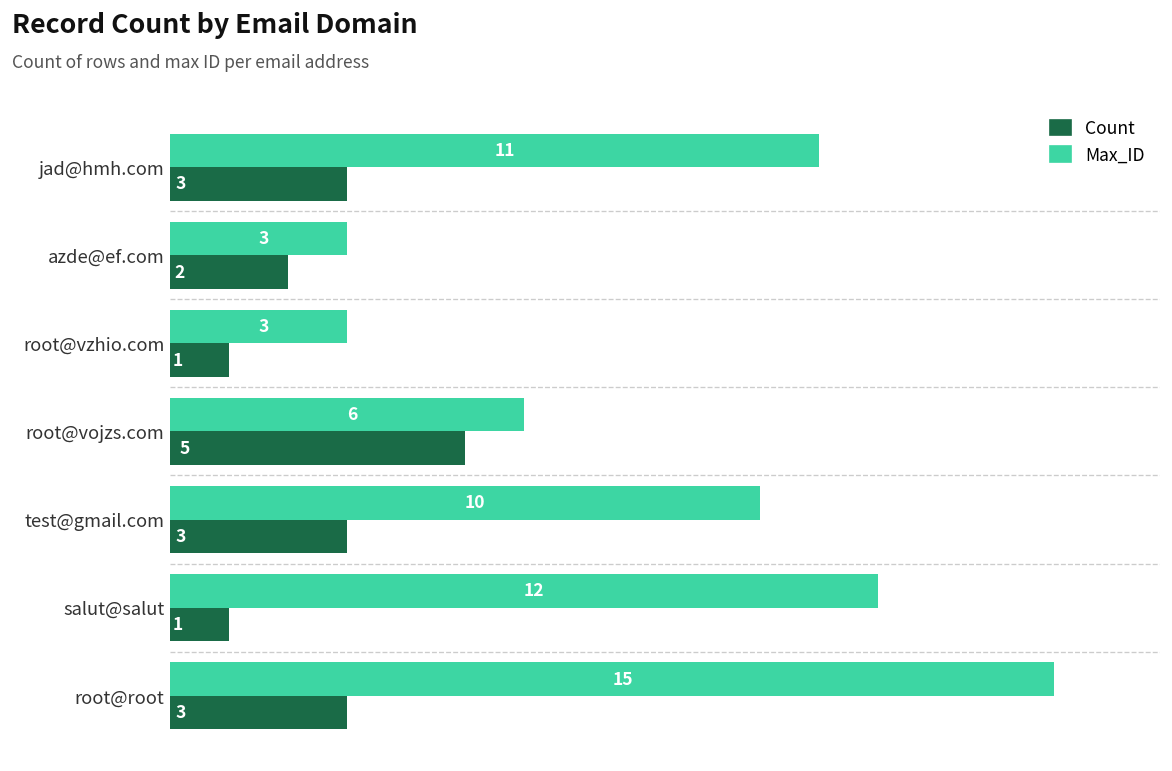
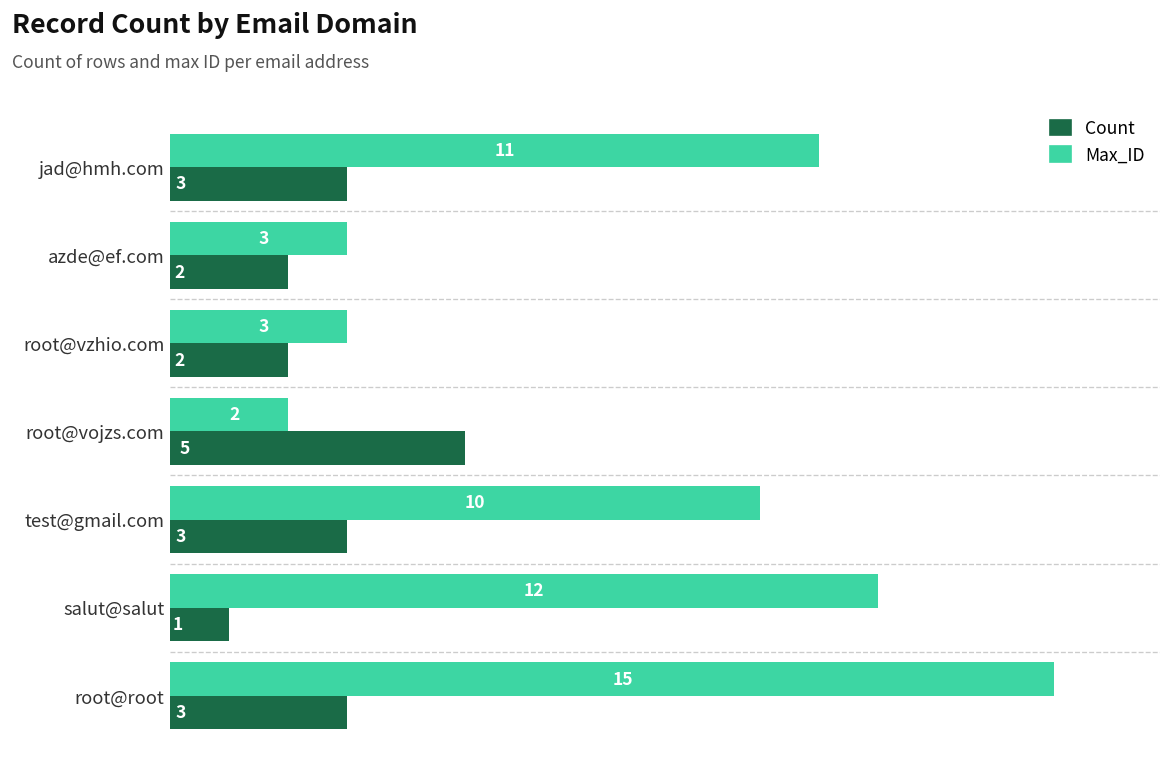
  {
    "Count": {
      "jad@hmh.com": 3,
      "azde@ef.com": 2,
-     "root@vzhio.com": 1,
+     "root@vzhio.com": 2,
      "root@vojzs.com": 5,
      "test@gmail.com": 3,
      "salut@salut": 1,
      "root@root": 3
    },
    "Max_ID": {
      "jad@hmh.com": 11,
      "azde@ef.com": 3,
      "root@vzhio.com": 3,
-     "root@vojzs.com": 6,
+     "root@vojzs.com": 2,
      "test@gmail.com": 10,
      "salut@salut": 12,
      "root@root": 15
    }
  }
